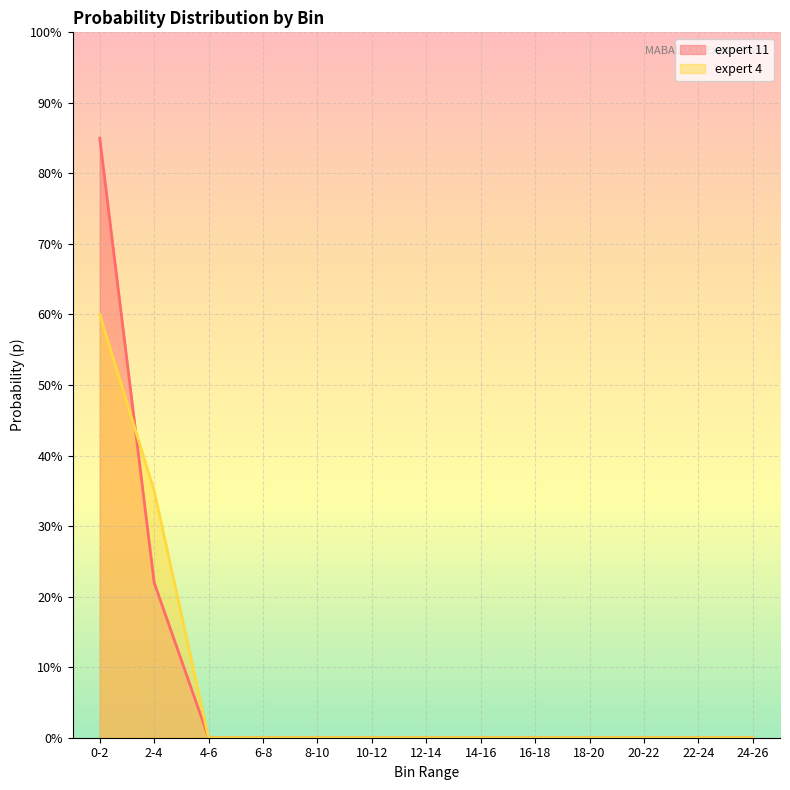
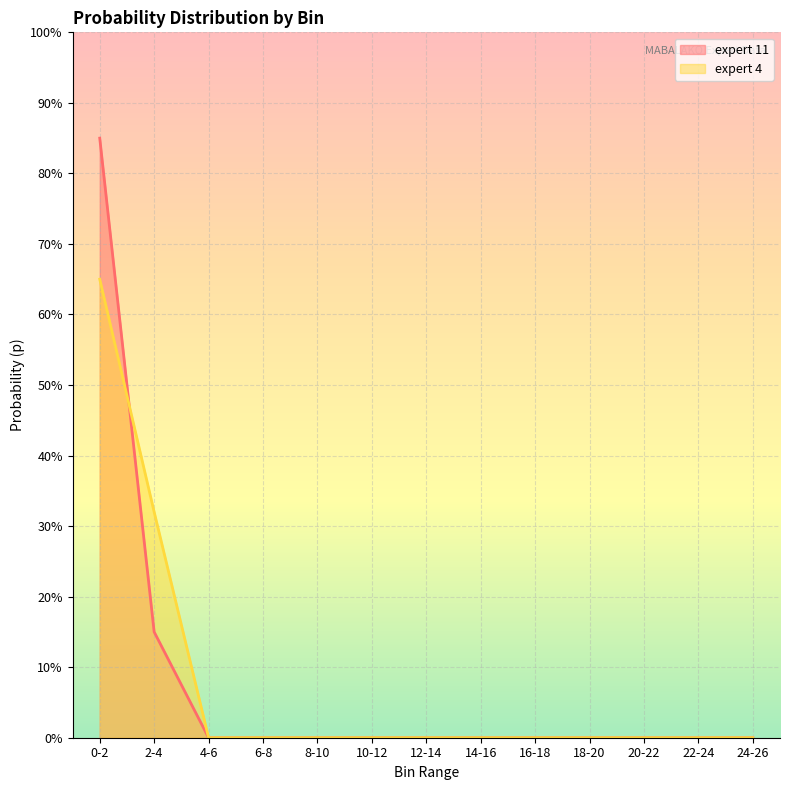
  {
    "expert 11": {
      "0-2": "85%",
-     "2-4": "22%"
+     "2-4": "15%"
    },
    "expert 4": {
-     "0-2": "60%",
-     "2-4": "35%"
+     "0-2": "65%",
+     "2-4": "32%"
    }
  }
